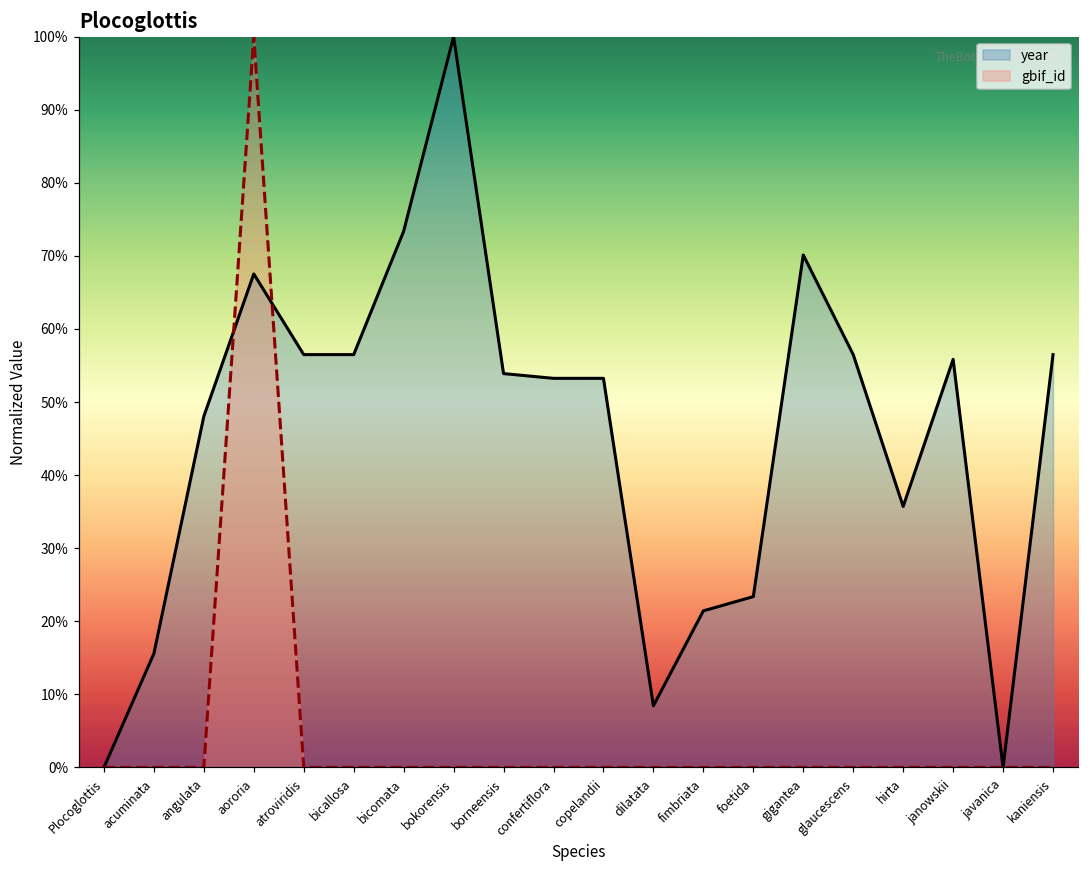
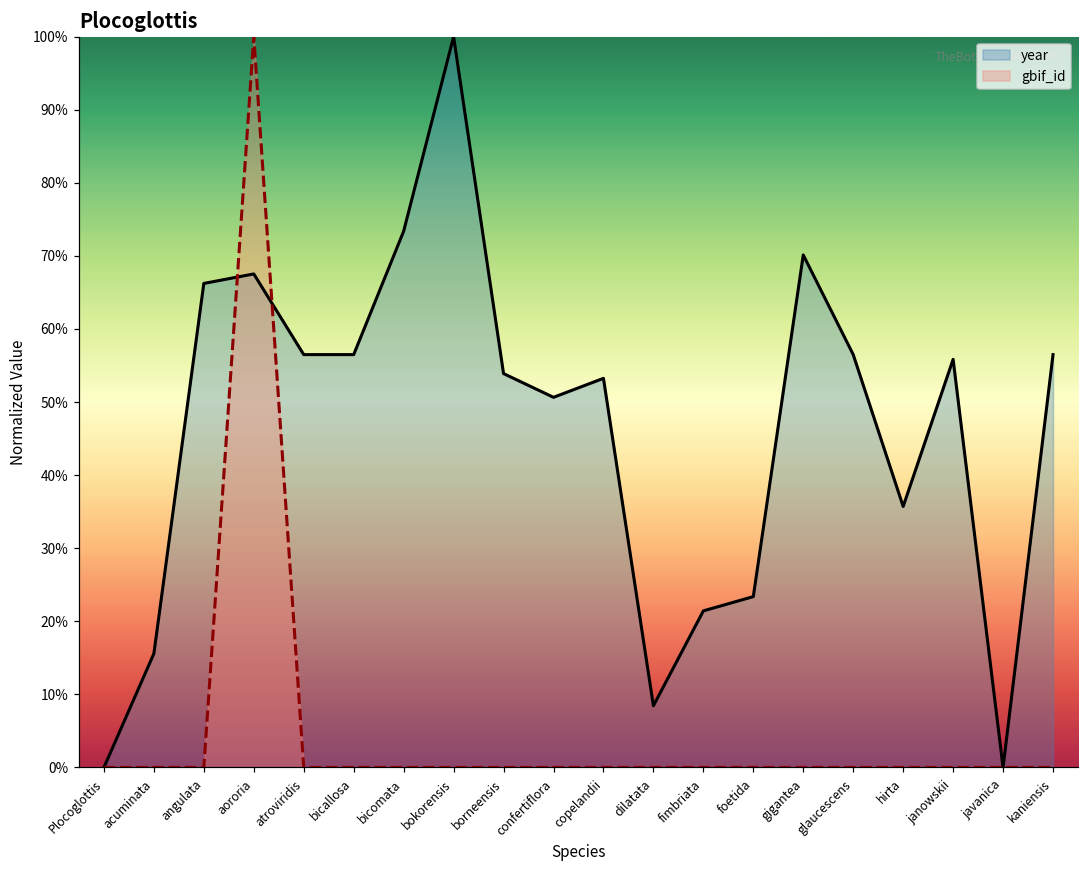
  {
    "year": {
      "acuminata": "16%",
-     "angulata": "48%",
+     "angulata": "66%",
      "aororia": "68%",
      "atroviridis": "56%",
      "bicallosa": "56%",
      "bicomata": "73%",
      "bokorensis": "100%",
      "borneensis": "54%",
-     "confertiflora": "53%",
+     "confertiflora": "51%",
      "copelandii": "53%",
      "dilatata": "8%",
      "fimbriata": "21%",
      "foetida": "23%",
      "gigantea": "70%",
      "glaucescens": "56%",
      "hirta": "36%",
      "janowskii": "56%",
      "kaniensis": "56%"
    },
    "gbif_id": {
      "acuminata": "0%",
      "angulata": "0%",
      "aororia": "100%",
      "atroviridis": "0%",
      "bicallosa": "0%",
      "bicomata": "0%",
      "bokorensis": "0%",
      "borneensis": "0%",
      "confertiflora": "0%",
      "copelandii": "0%",
      "dilatata": "0%",
      "fimbriata": "0%",
      "foetida": "0%",
      "gigantea": "0%",
      "glaucescens": "0%",
      "hirta": "0%",
      "janowskii": "0%",
      "kaniensis": "0%"
    }
  }
